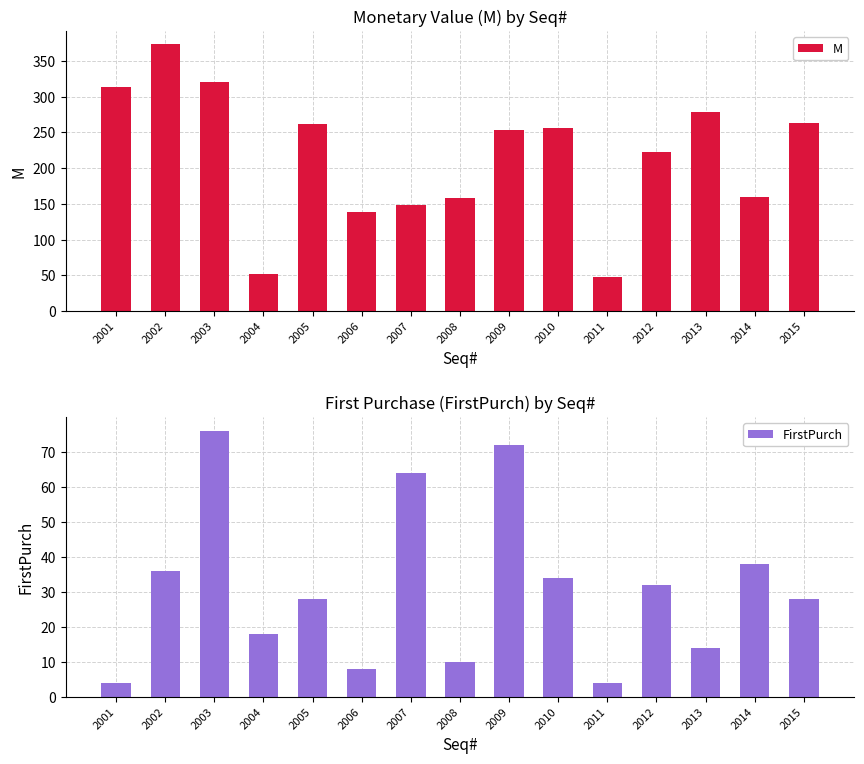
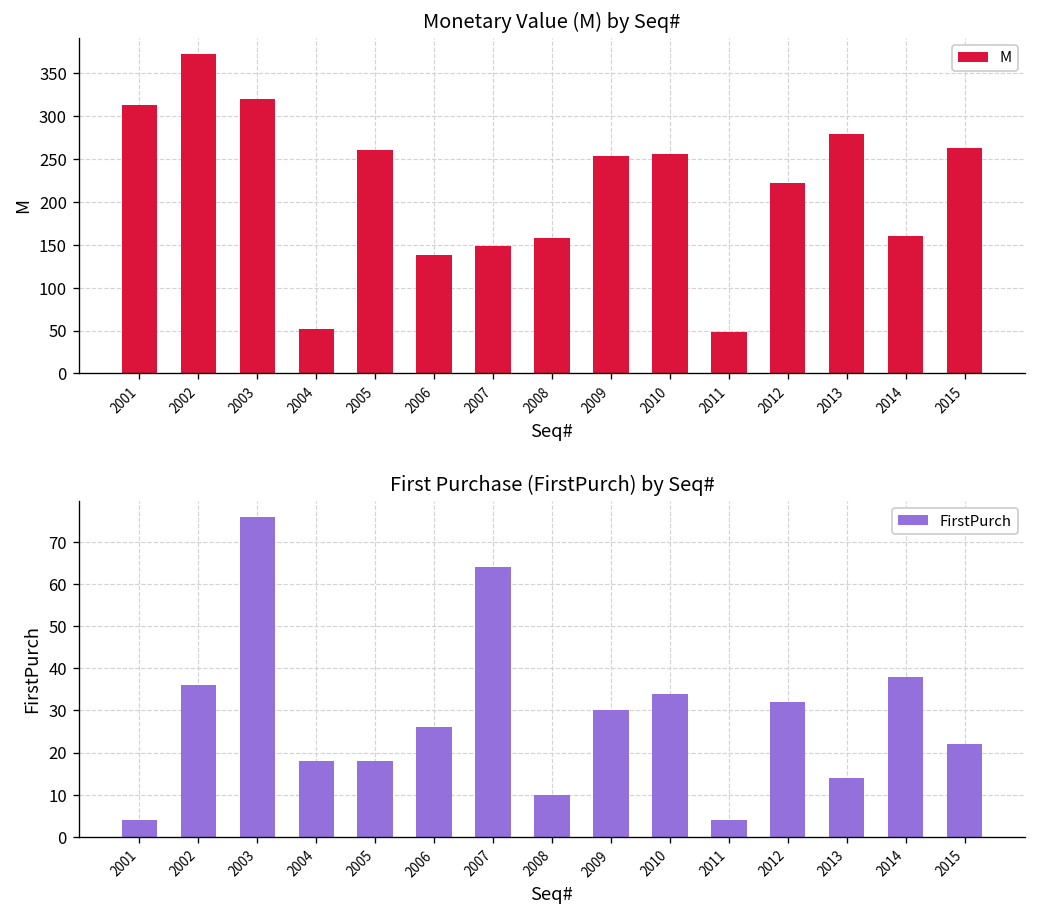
  {
    "Monetary Value (M) by Seq#": {
      "2001": 310,
      "2002": 370,
      "2003": 320,
      "2004": 50,
      "2005": 260,
      "2006": 140,
      "2007": 150,
      "2008": 160,
      "2009": 250,
      "2010": 260,
      "2011": 50,
      "2012": 220,
      "2013": 280,
      "2014": 160,
      "2015": 260
    },
    "First Purchase (FirstPurch) by Seq#": {
      "2001": 4,
      "2002": 36,
      "2003": 76,
      "2004": 18,
-     "2005": 28,
-     "2006": 8,
+     "2005": 18,
+     "2006": 26,
      "2007": 64,
      "2008": 10,
-     "2009": 72,
+     "2009": 30,
      "2010": 34,
      "2011": 4,
      "2012": 32,
      "2013": 14,
      "2014": 38,
-     "2015": 28
+     "2015": 22
    }
  }
